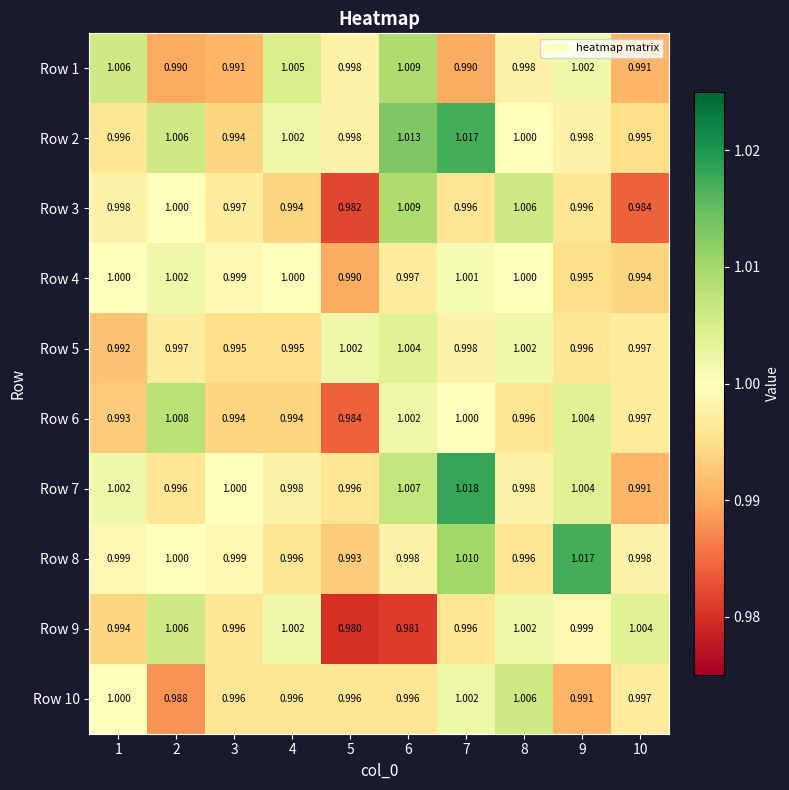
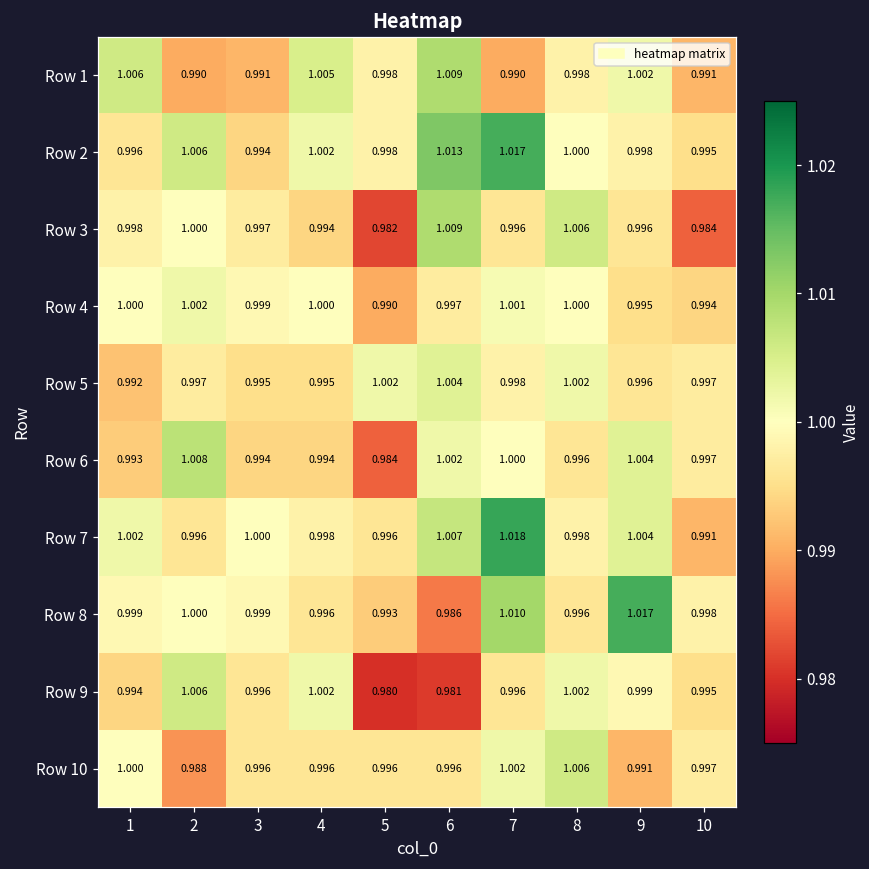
  {
    "Row 1": {
      "1": 1.006,
      "2": 0.990,
      "3": 0.991,
      "4": 1.005,
      "5": 0.998,
      "6": 1.009,
      "7": 0.990,
      "8": 0.998,
      "9": 1.002,
      "10": 0.991
    },
    "Row 2": {
      "1": 0.996,
      "2": 1.006,
      "3": 0.994,
      "4": 1.002,
      "5": 0.998,
      "6": 1.013,
      "7": 1.017,
      "8": 1.000,
      "9": 0.998,
      "10": 0.995
    },
    "Row 3": {
      "1": 0.998,
      "2": 1.000,
      "3": 0.997,
      "4": 0.994,
      "5": 0.982,
      "6": 1.009,
      "7": 0.996,
      "8": 1.006,
      "9": 0.996,
      "10": 0.984
    },
    "Row 4": {
      "1": 1.000,
      "2": 1.002,
      "3": 0.999,
      "4": 1.000,
      "5": 0.990,
      "6": 0.997,
      "7": 1.001,
      "8": 1.000,
      "9": 0.995,
      "10": 0.994
    },
    "Row 5": {
      "1": 0.992,
      "2": 0.997,
      "3": 0.995,
      "4": 0.995,
      "5": 1.002,
      "6": 1.004,
      "7": 0.998,
      "8": 1.002,
      "9": 0.996,
      "10": 0.997
    },
    "Row 6": {
      "1": 0.993,
      "2": 1.008,
      "3": 0.994,
      "4": 0.994,
      "5": 0.984,
      "6": 1.002,
      "7": 1.000,
      "8": 0.996,
      "9": 1.004,
      "10": 0.997
    },
    "Row 7": {
      "1": 1.002,
      "2": 0.996,
      "3": 1.000,
      "4": 0.998,
      "5": 0.996,
      "6": 1.007,
      "7": 1.018,
      "8": 0.998,
      "9": 1.004,
      "10": 0.991
    },
    "Row 8": {
      "1": 0.999,
      "2": 1.000,
      "3": 0.999,
      "4": 0.996,
      "5": 0.993,
-     "6": 0.998,
+     "6": 0.986,
      "7": 1.010,
      "8": 0.996,
      "9": 1.017,
      "10": 0.998
    },
    "Row 9": {
      "1": 0.994,
      "2": 1.006,
      "3": 0.996,
      "4": 1.002,
      "5": 0.980,
      "6": 0.981,
      "7": 0.996,
      "8": 1.002,
      "9": 0.999,
-     "10": 1.004
+     "10": 0.995
    },
    "Row 10": {
      "1": 1.000,
      "2": 0.988,
      "3": 0.996,
      "4": 0.996,
      "5": 0.996,
      "6": 0.996,
      "7": 1.002,
      "8": 1.006,
      "9": 0.991,
      "10": 0.997
    }
  }
